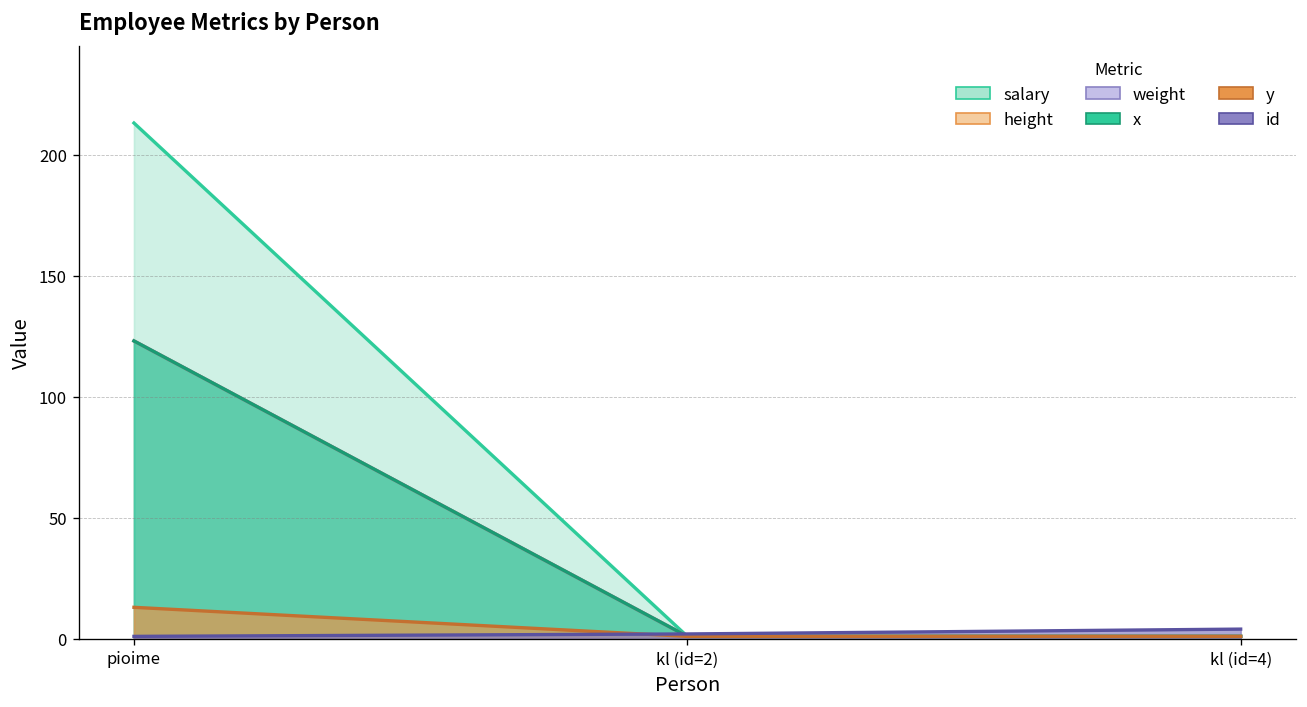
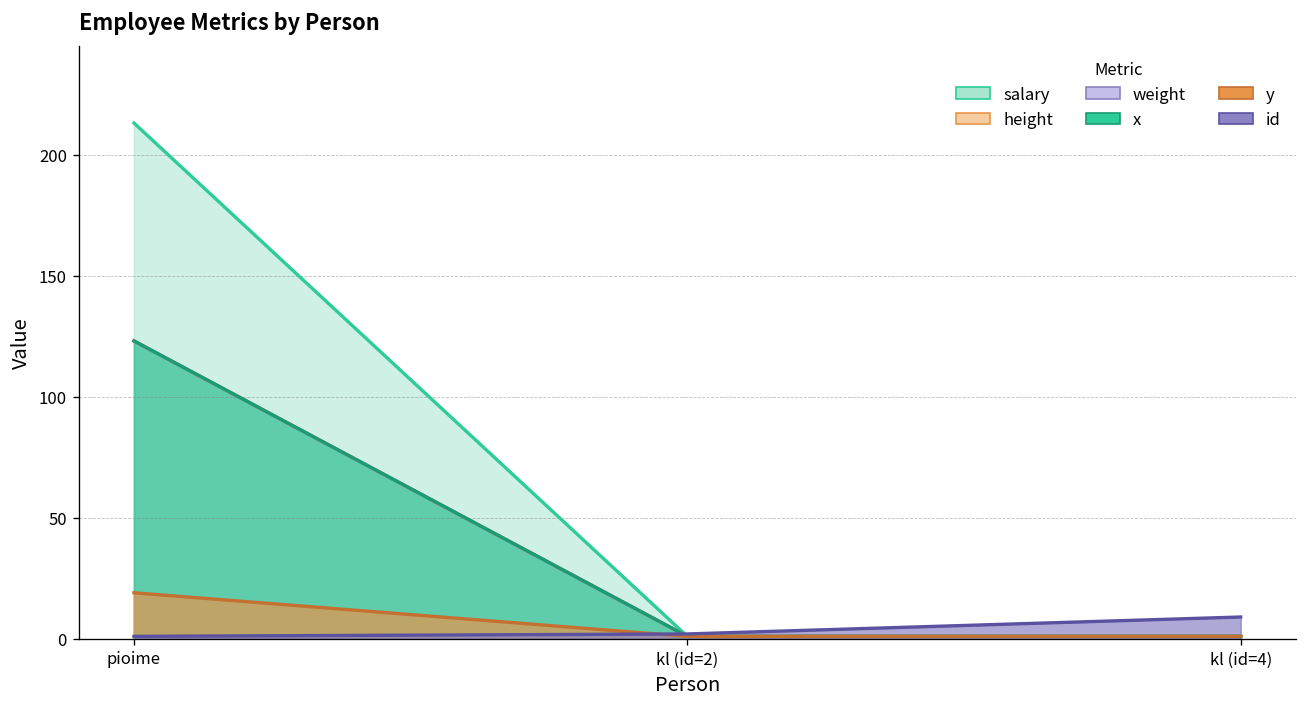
  {
    "salary": {
      "pioime": 213
    },
    "x": {
      "pioime": 123
    },
    "y": {
-     "pioime": 13
+     "pioime": 19
    },
    "id": {
      "pioime": 1,
-     "kl (id=4)": 4
+     "kl (id=4)": 9
    }
  }
